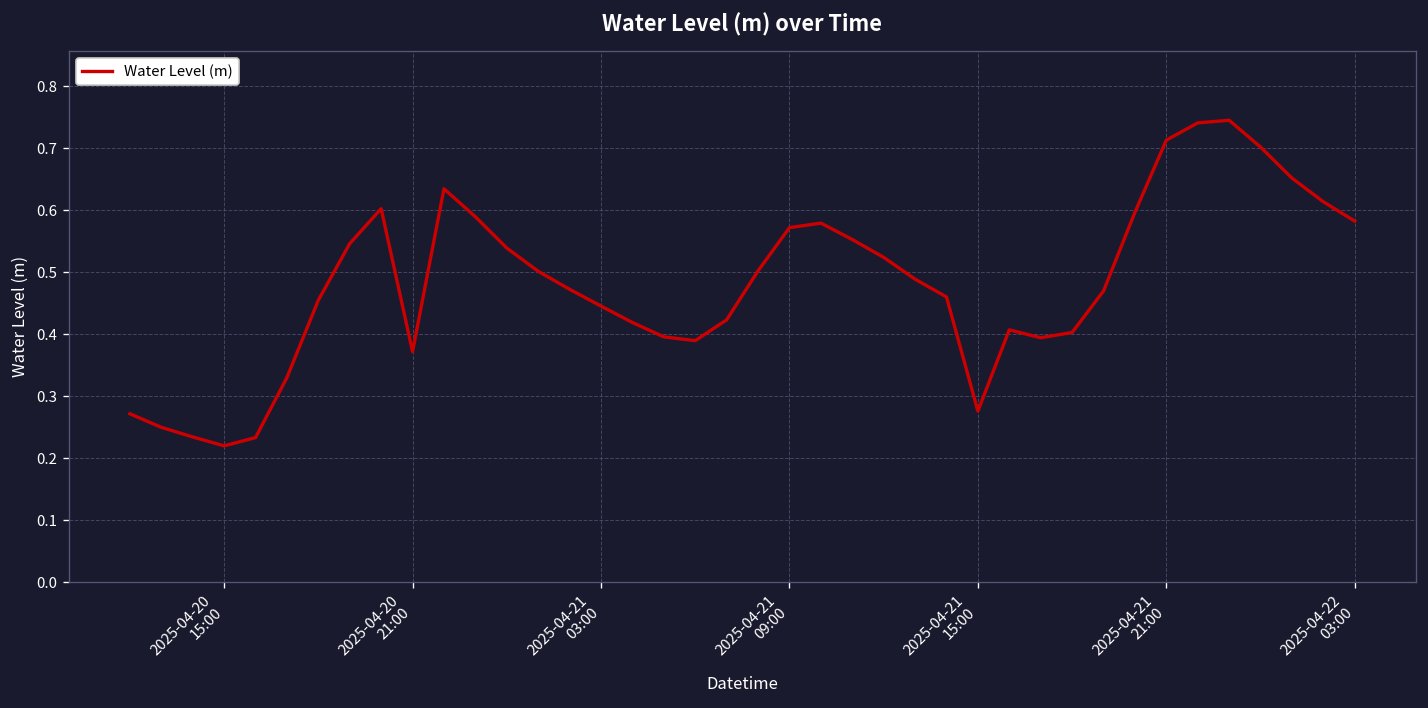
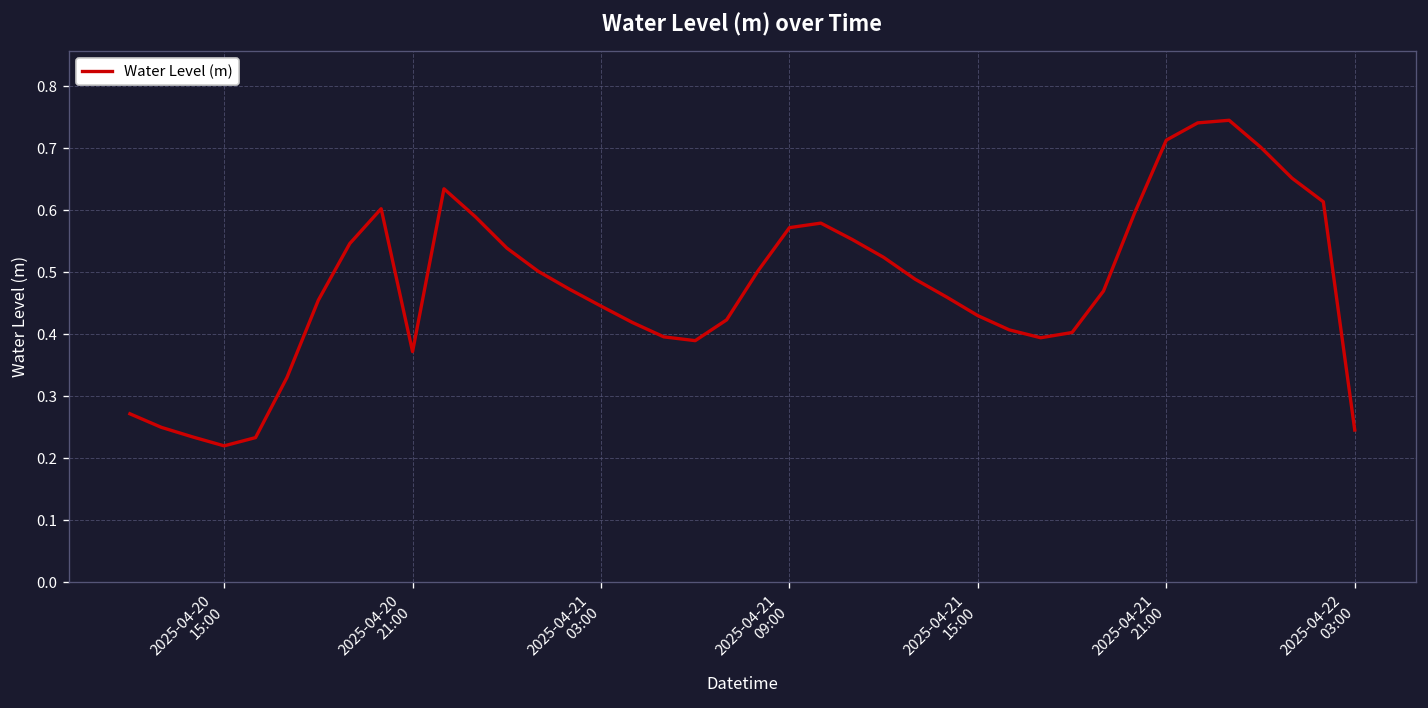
  {
    "2025-04-20 15:00": 0.22,
    "2025-04-20 21:00": 0.37,
    "2025-04-21 03:00": 0.45,
    "2025-04-21 09:00": 0.57,
-   "2025-04-21 15:00": 0.28,
+   "2025-04-21 15:00": 0.43,
    "2025-04-21 21:00": 0.71,
-   "2025-04-22 03:00": 0.58
+   "2025-04-22 03:00": 0.25
  }
